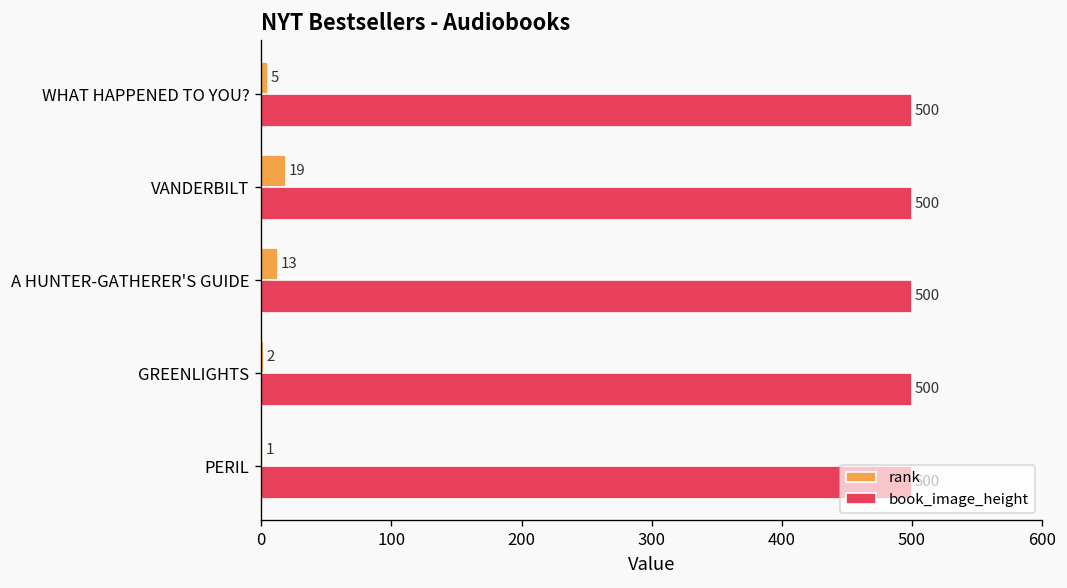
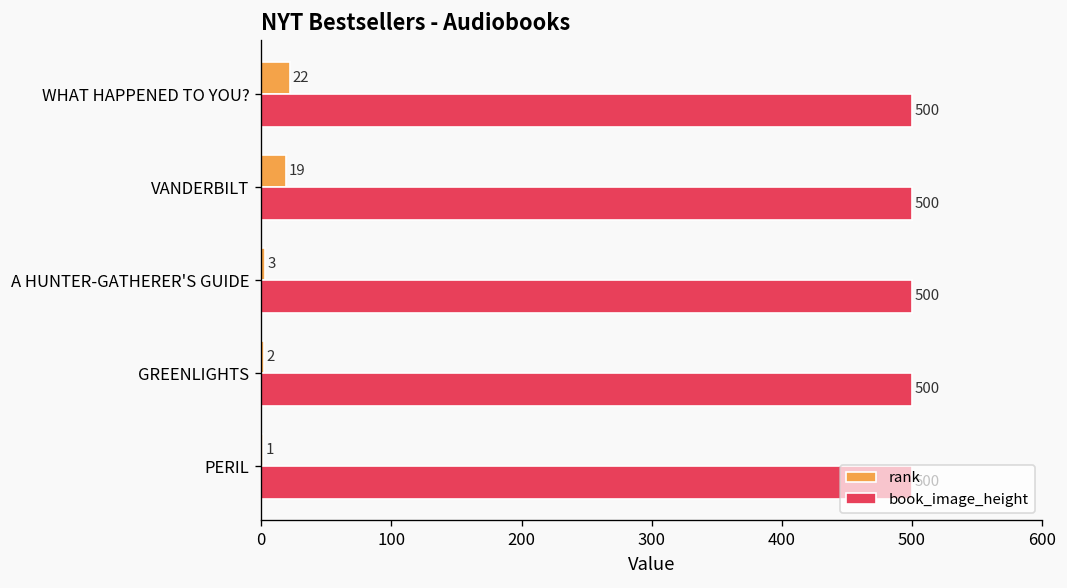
  {
    "rank": {
-     "WHAT HAPPENED TO YOU?": 5,
+     "WHAT HAPPENED TO YOU?": 22,
      "VANDERBILT": 19,
-     "A HUNTER-GATHERER'S GUIDE": 13,
+     "A HUNTER-GATHERER'S GUIDE": 3,
      "GREENLIGHTS": 2,
      "PERIL": 1
    },
    "book_image_height": {
      "WHAT HAPPENED TO YOU?": 500,
      "VANDERBILT": 500,
      "A HUNTER-GATHERER'S GUIDE": 500,
      "GREENLIGHTS": 500
    }
  }
